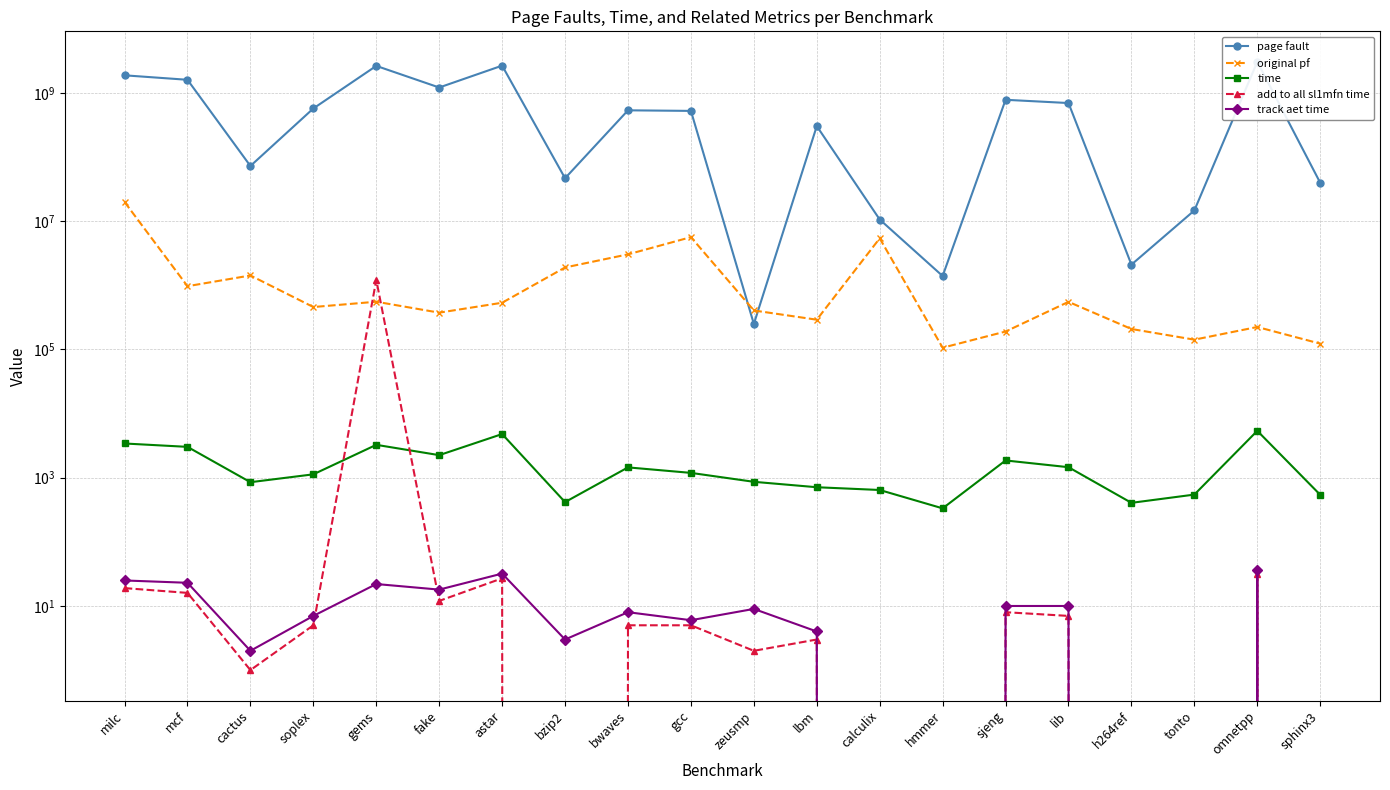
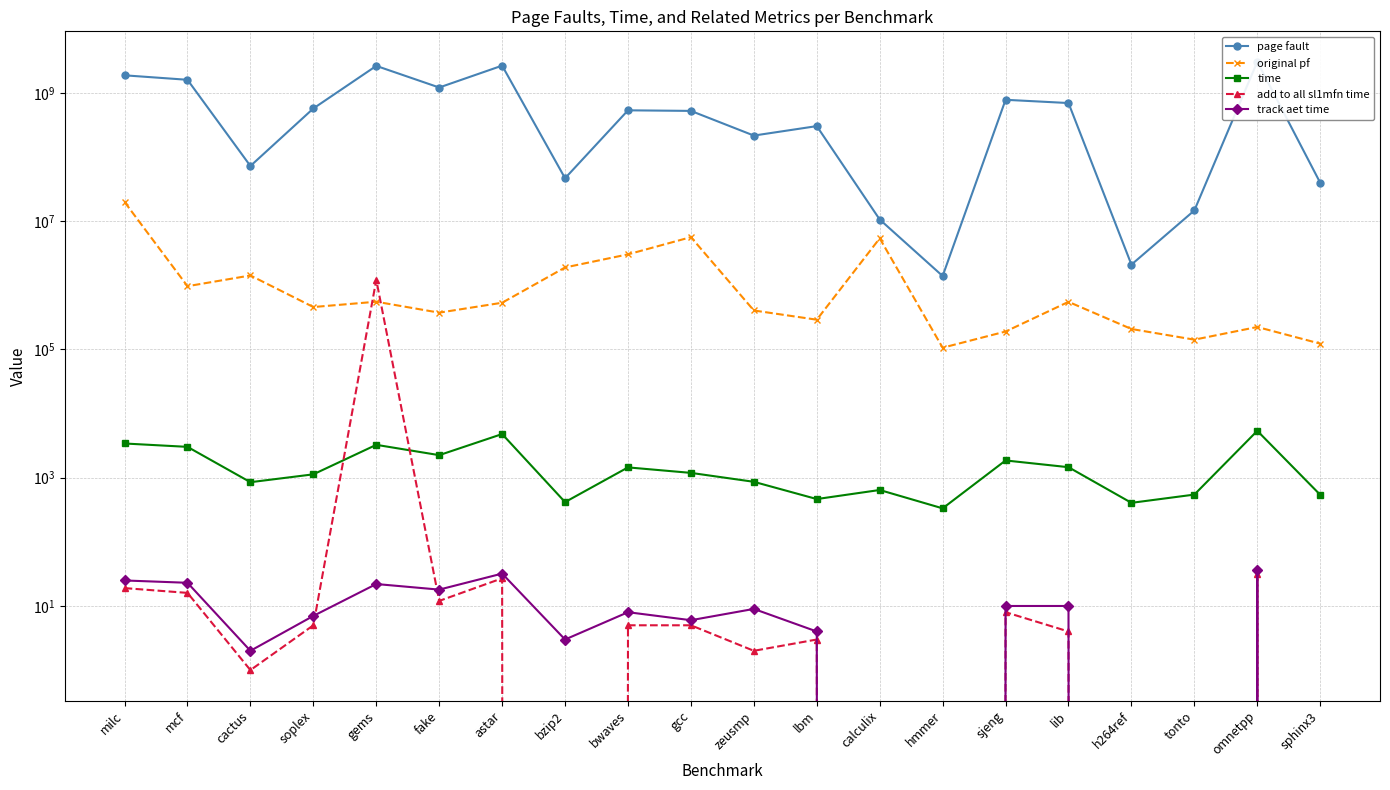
  {
    "page fault": {
      "milc": 1900000000,
      "mcf": 1600000000,
      "cactus": 70000000,
      "soplex": 600000000,
      "gems": 2600000000,
      "fake": 1200000000,
      "astar": 2700000000,
      "bzip2": 50000000,
      "bwaves": 500000000,
      "gcc": 500000000,
-     "zeusmp": 250000,
+     "zeusmp": 220000000,
      "lbm": 300000000,
      "calculix": 11000000,
      "hmmer": 1400000,
      "sjeng": 800000000,
      "lib": 700000000,
      "h264ref": 2100000,
      "tonto": 15000000,
      "sphinx3": 40000000
    },
    "original pf": {
      "milc": 20000000,
      "mcf": 1000000,
      "cactus": 1400000,
      "soplex": 500000,
      "gems": 600000,
      "fake": 400000,
      "astar": 500000,
      "bzip2": 1900000,
      "bwaves": 3000000,
      "gcc": 6000000,
      "zeusmp": 400000,
      "lbm": 300000,
      "calculix": 5000000,
      "hmmer": 110000,
      "sjeng": 190000,
      "lib": 600000,
      "h264ref": 210000,
      "tonto": 140000,
      "omnetpp": 220000,
      "sphinx3": 120000
    },
    "time": {
      "milc": 3000,
      "mcf": 3000,
      "cactus": 900,
      "soplex": 1100,
      "gems": 3000,
      "fake": 2300,
      "astar": 5000,
      "bzip2": 400,
      "bwaves": 1500,
      "gcc": 1200,
      "zeusmp": 900,
-     "lbm": 700,
+     "lbm": 500,
      "calculix": 600,
      "hmmer": 300,
      "sjeng": 1900,
      "lib": 1500,
      "h264ref": 400,
      "tonto": 500,
      "omnetpp": 5000,
      "sphinx3": 500
    },
    "add to all sl1mfn time": {
      "milc": 19,
      "mcf": 16,
      "cactus": 1,
      "soplex": 5,
      "gems": 1200000,
      "fake": 12,
      "astar": 27,
      "bwaves": 5,
      "gcc": 5,
      "zeusmp": 2,
      "lbm": 3,
      "sjeng": 8,
-     "lib": 7,
+     "lib": 4,
      "omnetpp": 30
    },
    "track aet time": {
      "milc": 25,
      "mcf": 23,
      "cactus": 2,
      "soplex": 7,
      "gems": 22,
      "fake": 18,
      "astar": 30,
      "bzip2": 3,
      "bwaves": 8,
      "gcc": 6,
      "zeusmp": 9,
      "lbm": 4,
      "sjeng": 10,
      "lib": 10,
      "omnetpp": 40
    }
  }
